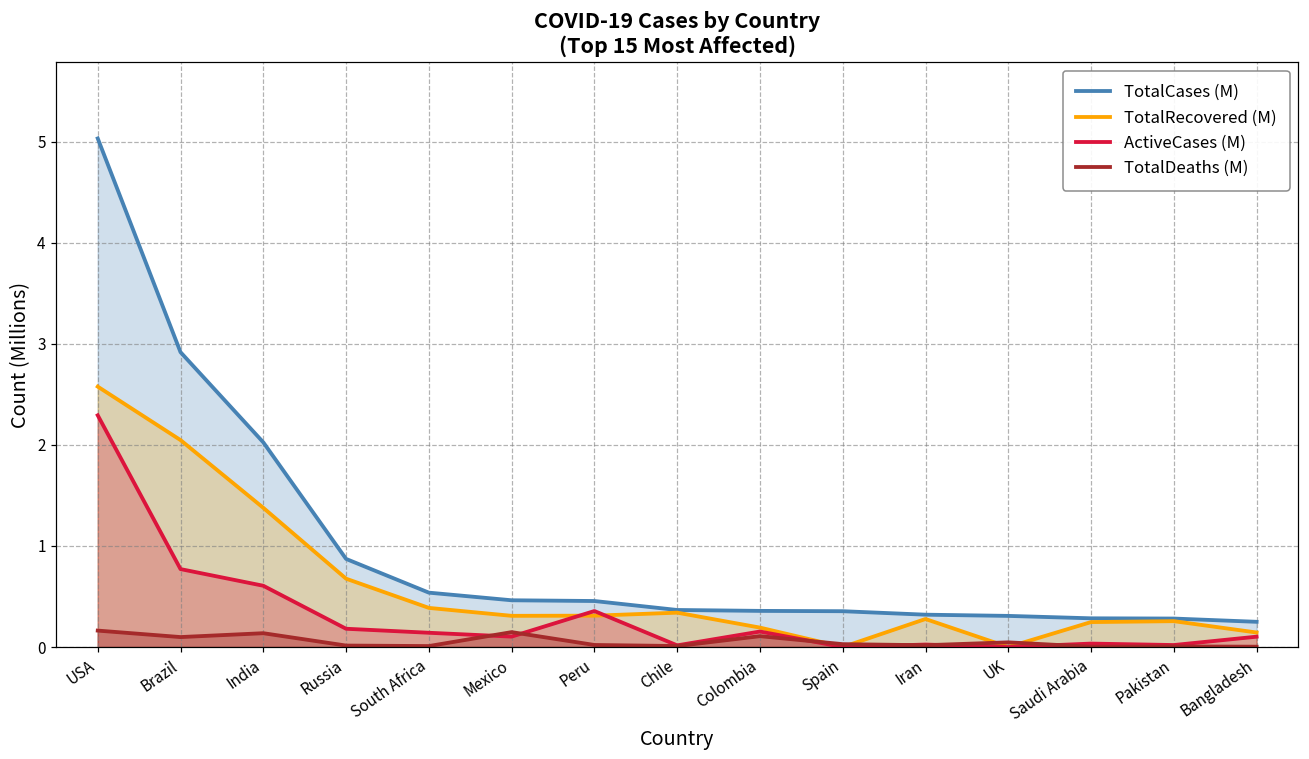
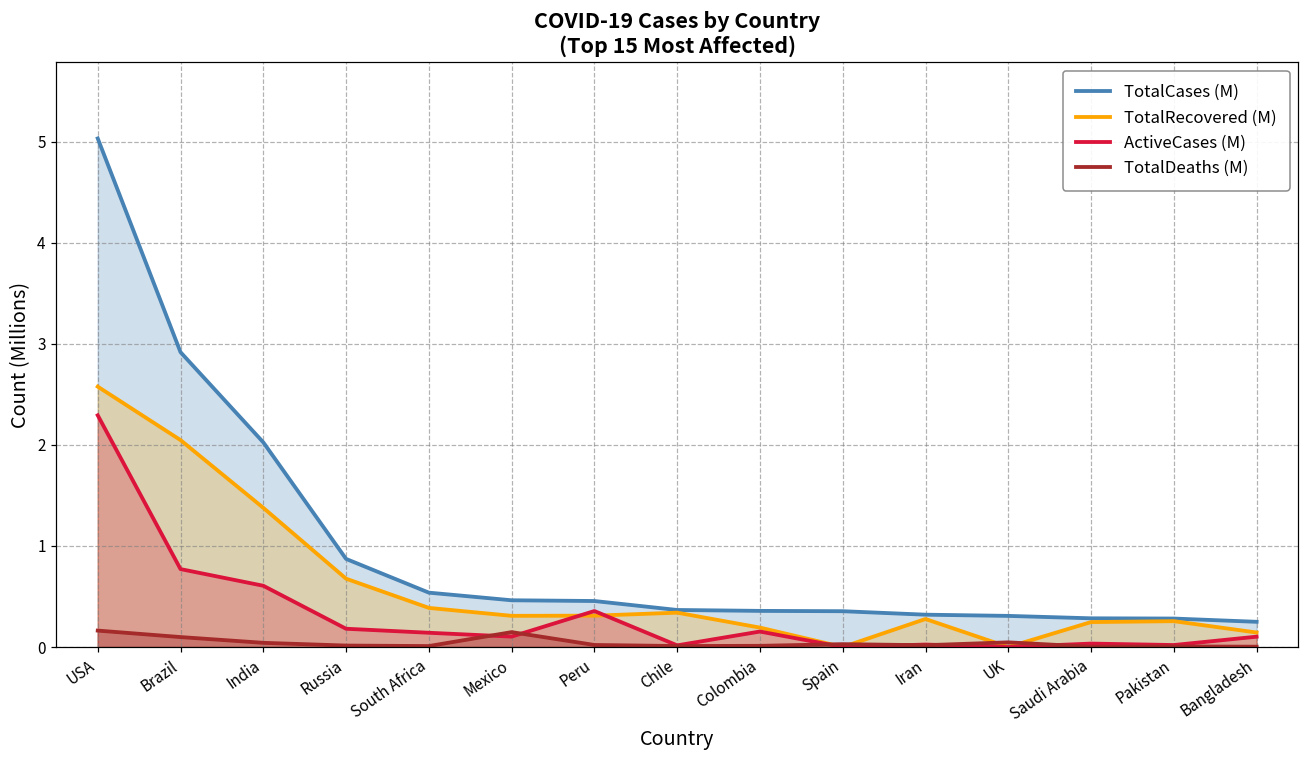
  {
    "TotalCases (M)": {
      "USA": 5.0,
      "Brazil": 2.9,
      "India": 2.0,
      "Russia": 0.9,
      "South Africa": 0.5,
      "Mexico": 0.5,
      "Peru": 0.5,
      "Colombia": 0.4,
      "Spain": 0.4,
      "Iran": 0.3,
      "UK": 0.3,
      "Saudi Arabia": 0.3,
      "Bangladesh": 0.2
    },
    "TotalRecovered (M)": {
      "USA": 2.6,
      "Brazil": 2.0,
      "India": 1.4,
      "Russia": 0.7,
      "South Africa": 0.4,
      "Mexico": 0.3,
      "Peru": 0.3,
      "Colombia": 0.2,
      "Iran": 0.3,
      "Saudi Arabia": 0.2,
      "Bangladesh": 0.1
    },
    "ActiveCases (M)": {
      "USA": 2.3,
      "Brazil": 0.8,
      "India": 0.6,
      "Russia": 0.2,
      "South Africa": 0.1,
      "Mexico": 0.1,
      "Peru": 0.4,
      "Colombia": 0.2,
      "Saudi Arabia": 0.0,
      "Bangladesh": 0.1
    },
    "TotalDeaths (M)": {
      "USA": 0.2,
      "Brazil": 0.1,
-     "India": 0.1,
+     "India": 0.0,
      "Russia": 0.0,
      "South Africa": 0.0,
      "Mexico": 0.1,
      "Peru": 0.0,
-     "Colombia": 0.1,
+     "Colombia": 0.0,
      "Spain": 0.0,
      "UK": 0.0,
      "Saudi Arabia": 0.0,
      "Bangladesh": 0.0
    }
  }
